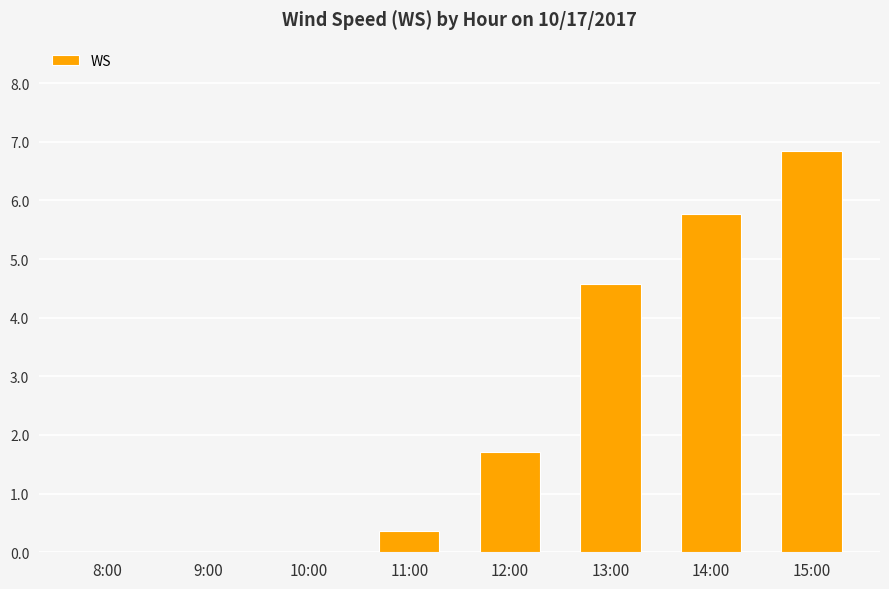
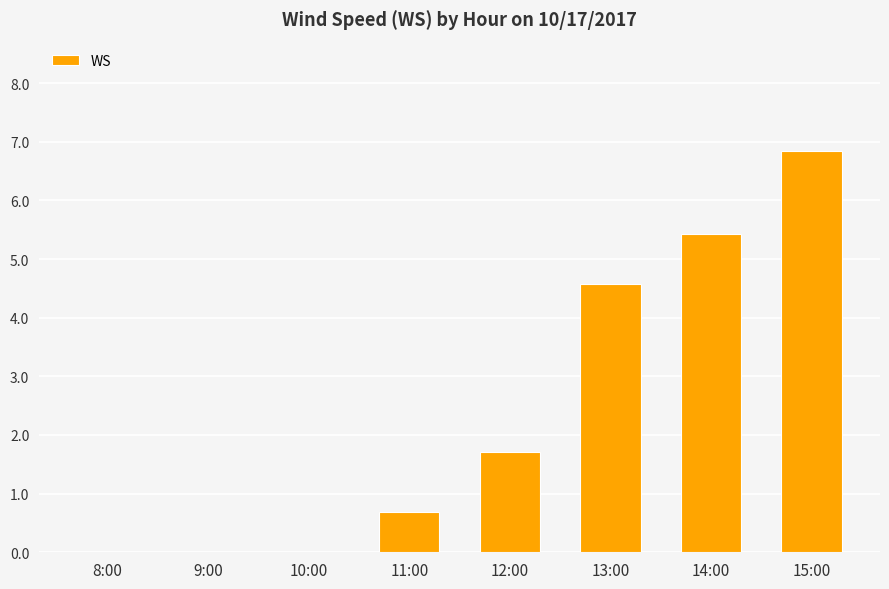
  {
    "8:00": 0.0,
    "9:00": 0.0,
    "10:00": 0.0,
-   "11:00": 0.4,
+   "11:00": 0.7,
    "12:00": 1.7,
    "13:00": 4.6,
-   "14:00": 5.8,
+   "14:00": 5.4,
    "15:00": 6.8
  }
